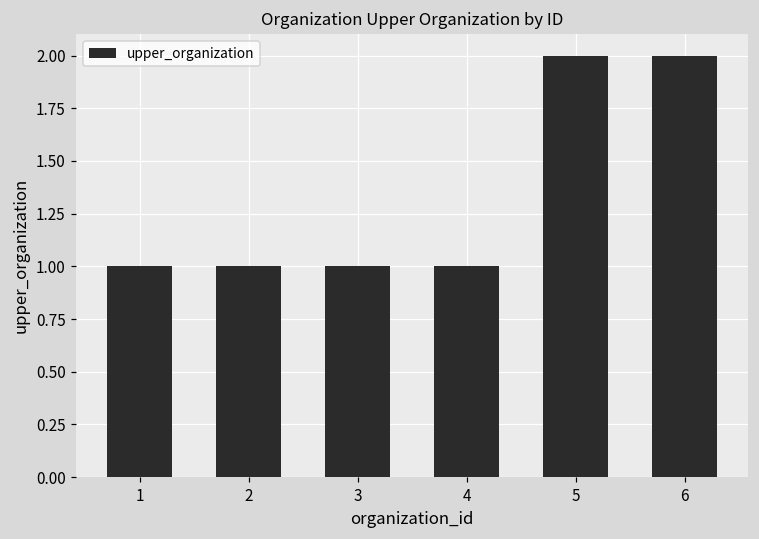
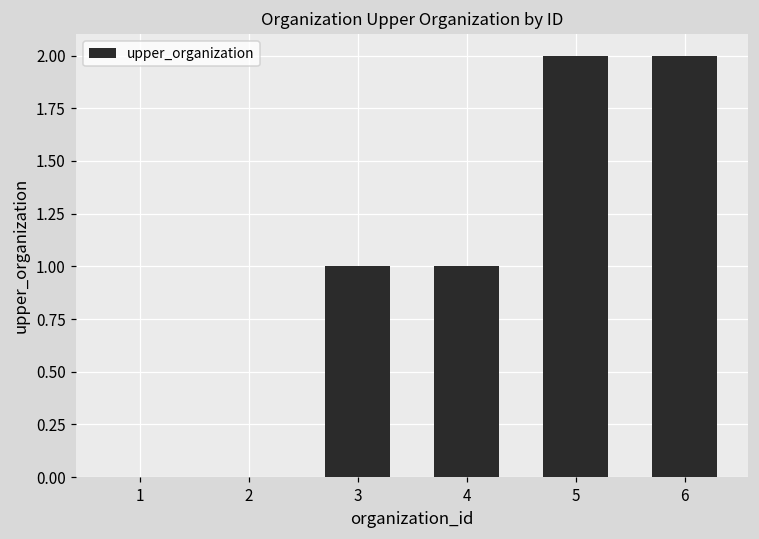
  {
-   "1": 1,
-   "2": 1,
+   "1": 0,
+   "2": 0,
    "3": 1,
    "4": 1,
    "5": 2,
    "6": 2
  }
